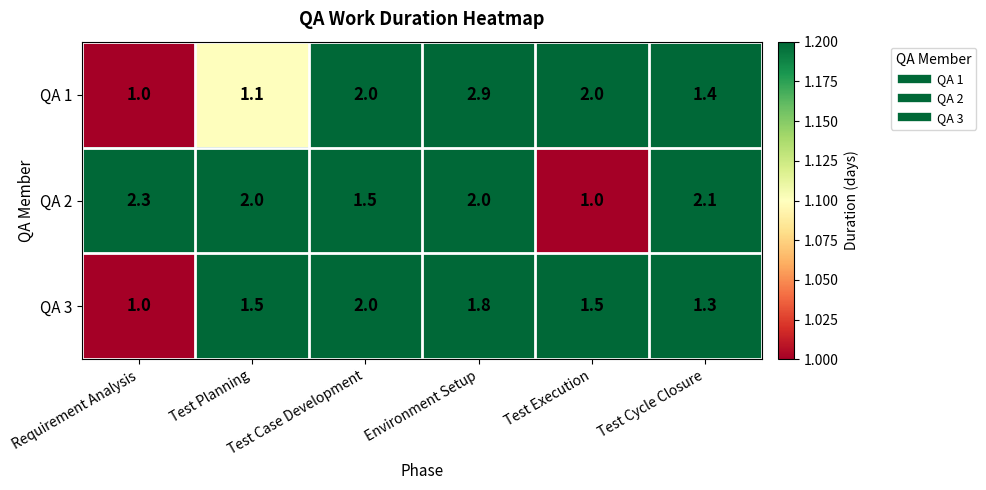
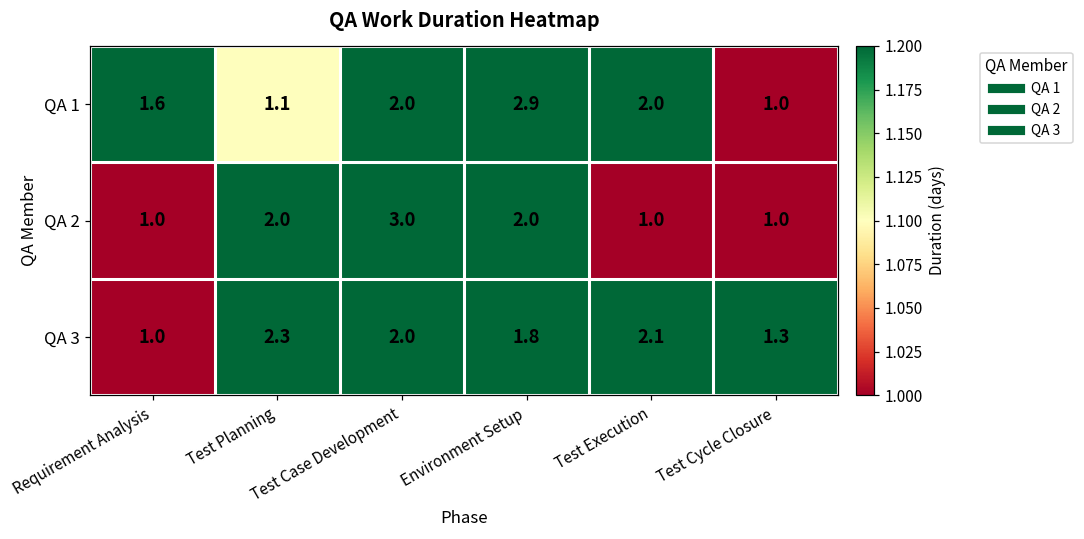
  {
    "QA 1": {
-     "Requirement Analysis": 1.0,
+     "Requirement Analysis": 1.6,
      "Test Planning": 1.1,
      "Test Case Development": 2.0,
      "Environment Setup": 2.9,
      "Test Execution": 2.0,
-     "Test Cycle Closure": 1.4
+     "Test Cycle Closure": 1.0
    },
    "QA 2": {
-     "Requirement Analysis": 2.3,
+     "Requirement Analysis": 1.0,
      "Test Planning": 2.0,
-     "Test Case Development": 1.5,
+     "Test Case Development": 3.0,
      "Environment Setup": 2.0,
      "Test Execution": 1.0,
-     "Test Cycle Closure": 2.1
+     "Test Cycle Closure": 1.0
    },
    "QA 3": {
      "Requirement Analysis": 1.0,
-     "Test Planning": 1.5,
+     "Test Planning": 2.3,
      "Test Case Development": 2.0,
      "Environment Setup": 1.8,
-     "Test Execution": 1.5,
+     "Test Execution": 2.1,
      "Test Cycle Closure": 1.3
    }
  }
